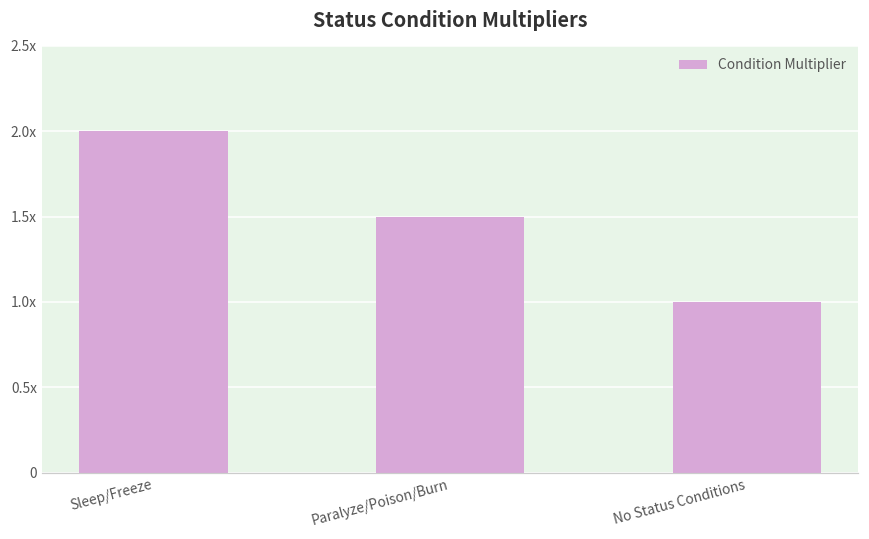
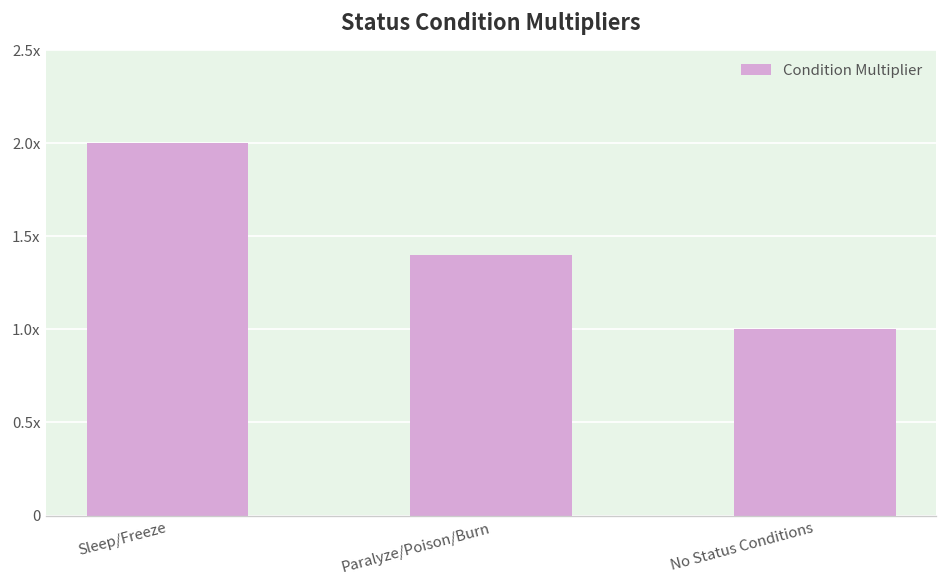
  {
    "Sleep/Freeze": "2.0x",
-   "Paralyze/Poison/Burn": "1.5x",
+   "Paralyze/Poison/Burn": "1.4x",
    "No Status Conditions": "1.0x"
  }
